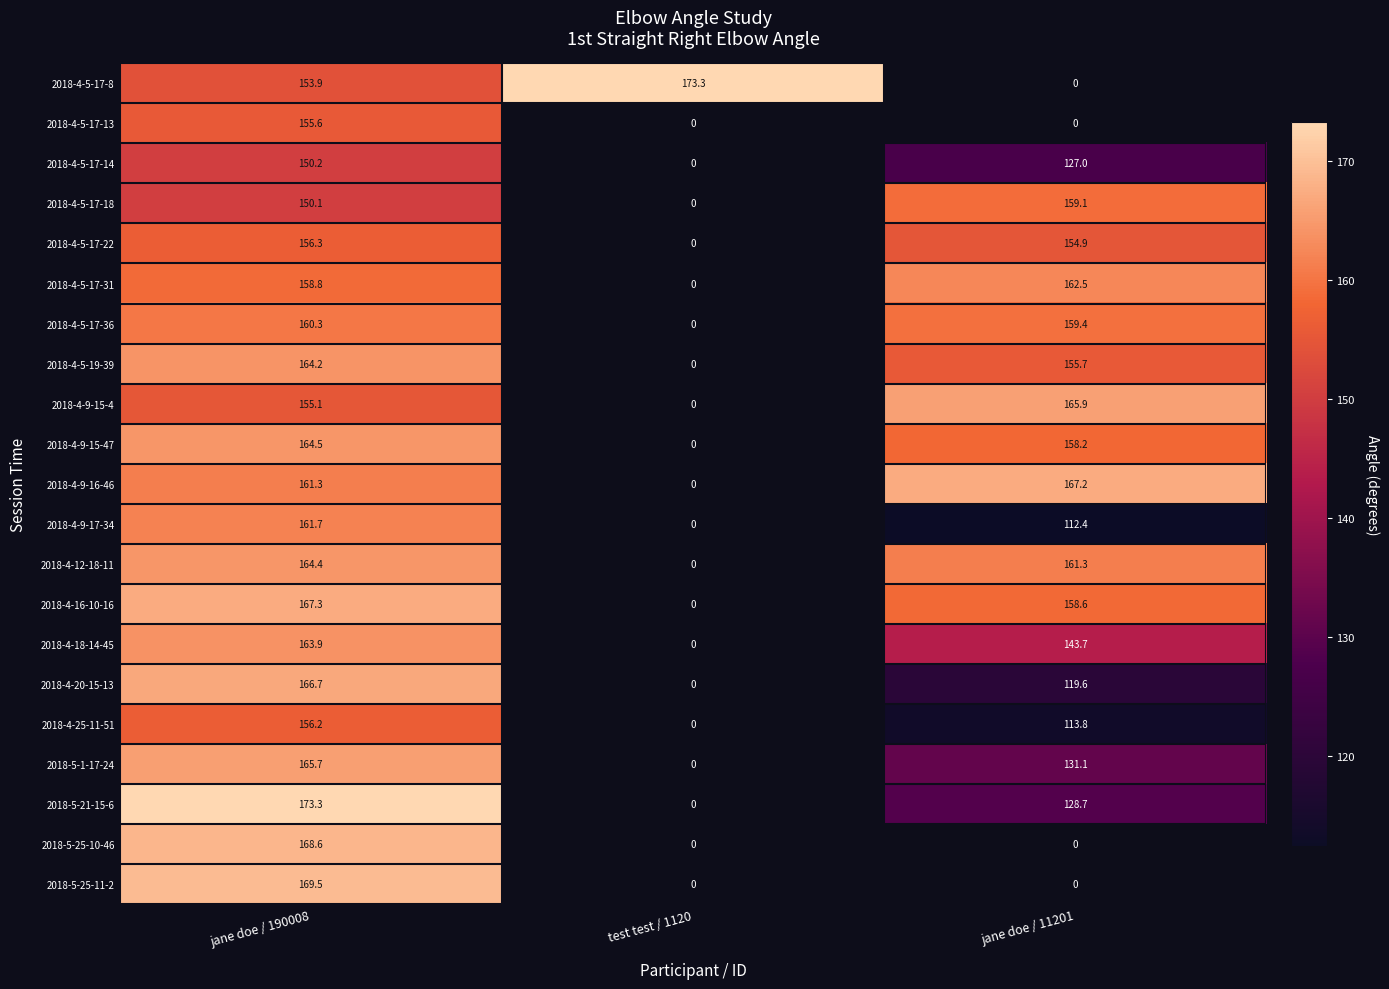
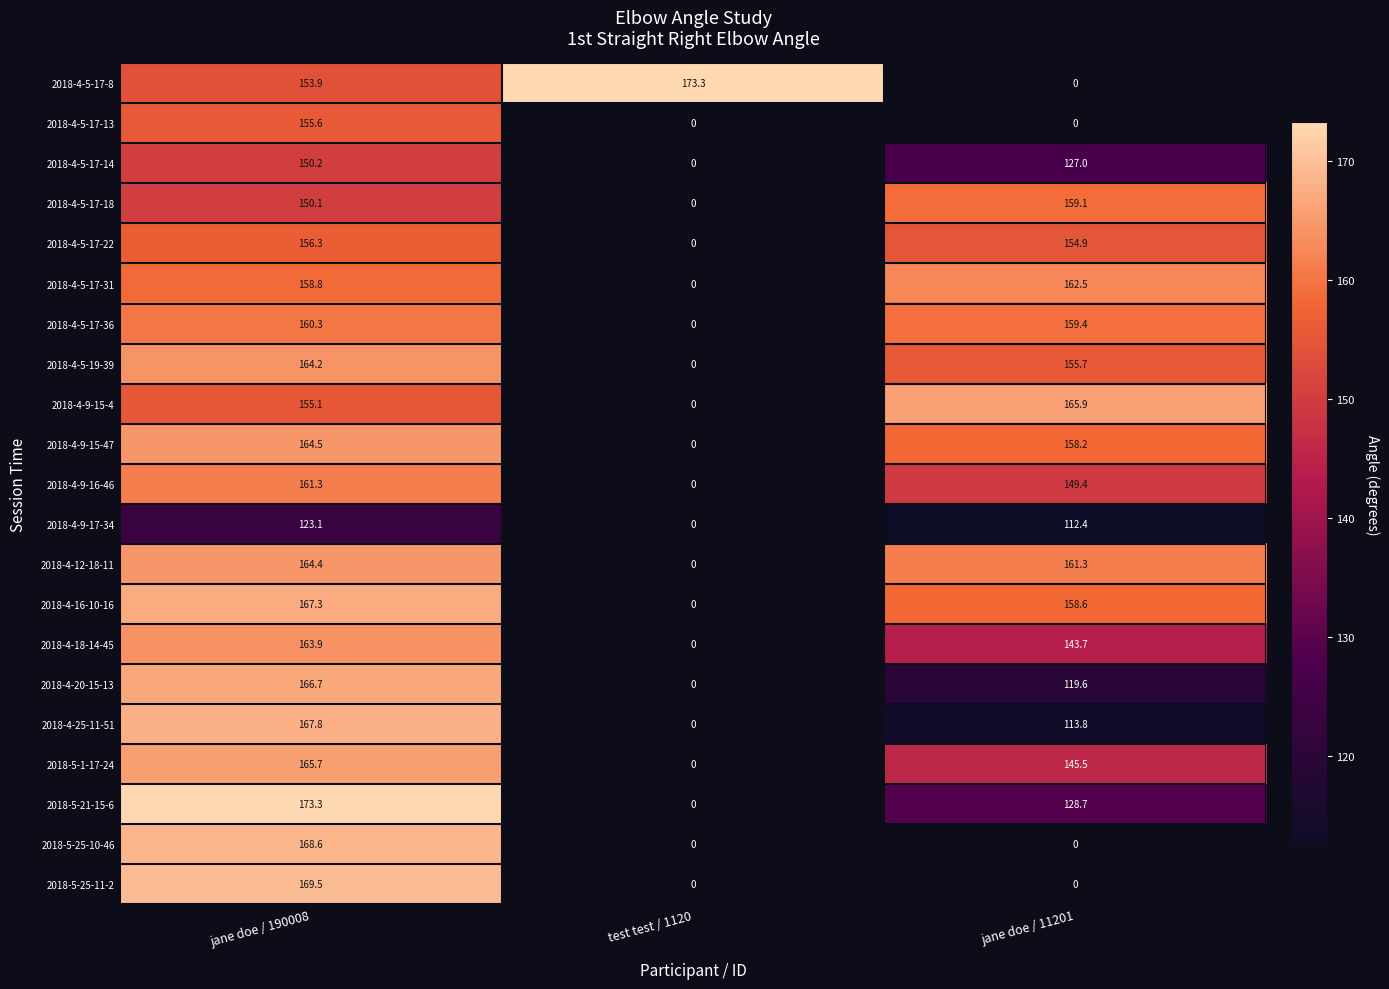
  {
    "2018-4-5-17-8": {
      "jane doe / 190008": 153.9,
      "test test / 1120": 173.3
    },
    "2018-4-5-17-13": {
      "jane doe / 190008": 155.6
    },
    "2018-4-5-17-14": {
      "jane doe / 190008": 150.2,
      "jane doe / 11201": 127.0
    },
    "2018-4-5-17-18": {
      "jane doe / 190008": 150.1,
      "jane doe / 11201": 159.1
    },
    "2018-4-5-17-22": {
      "jane doe / 190008": 156.3,
      "jane doe / 11201": 154.9
    },
    "2018-4-5-17-31": {
      "jane doe / 190008": 158.8,
      "jane doe / 11201": 162.5
    },
    "2018-4-5-17-36": {
      "jane doe / 190008": 160.3,
      "jane doe / 11201": 159.4
    },
    "2018-4-5-19-39": {
      "jane doe / 190008": 164.2,
      "jane doe / 11201": 155.7
    },
    "2018-4-9-15-4": {
      "jane doe / 190008": 155.1,
      "jane doe / 11201": 165.9
    },
    "2018-4-9-15-47": {
      "jane doe / 190008": 164.5,
      "jane doe / 11201": 158.2
    },
    "2018-4-9-16-46": {
      "jane doe / 190008": 161.3,
-     "jane doe / 11201": 167.2
+     "jane doe / 11201": 149.4
    },
    "2018-4-9-17-34": {
-     "jane doe / 190008": 161.7,
+     "jane doe / 190008": 123.1,
      "jane doe / 11201": 112.4
    },
    "2018-4-12-18-11": {
      "jane doe / 190008": 164.4,
      "jane doe / 11201": 161.3
    },
    "2018-4-16-10-16": {
      "jane doe / 190008": 167.3,
      "jane doe / 11201": 158.6
    },
    "2018-4-18-14-45": {
      "jane doe / 190008": 163.9,
      "jane doe / 11201": 143.7
    },
    "2018-4-20-15-13": {
      "jane doe / 190008": 166.7,
      "jane doe / 11201": 119.6
    },
    "2018-4-25-11-51": {
-     "jane doe / 190008": 156.2,
+     "jane doe / 190008": 167.8,
      "jane doe / 11201": 113.8
    },
    "2018-5-1-17-24": {
      "jane doe / 190008": 165.7,
-     "jane doe / 11201": 131.1
+     "jane doe / 11201": 145.5
    },
    "2018-5-21-15-6": {
      "jane doe / 190008": 173.3,
      "jane doe / 11201": 128.7
    },
    "2018-5-25-10-46": {
      "jane doe / 190008": 168.6
    },
    "2018-5-25-11-2": {
      "jane doe / 190008": 169.5
    }
  }
